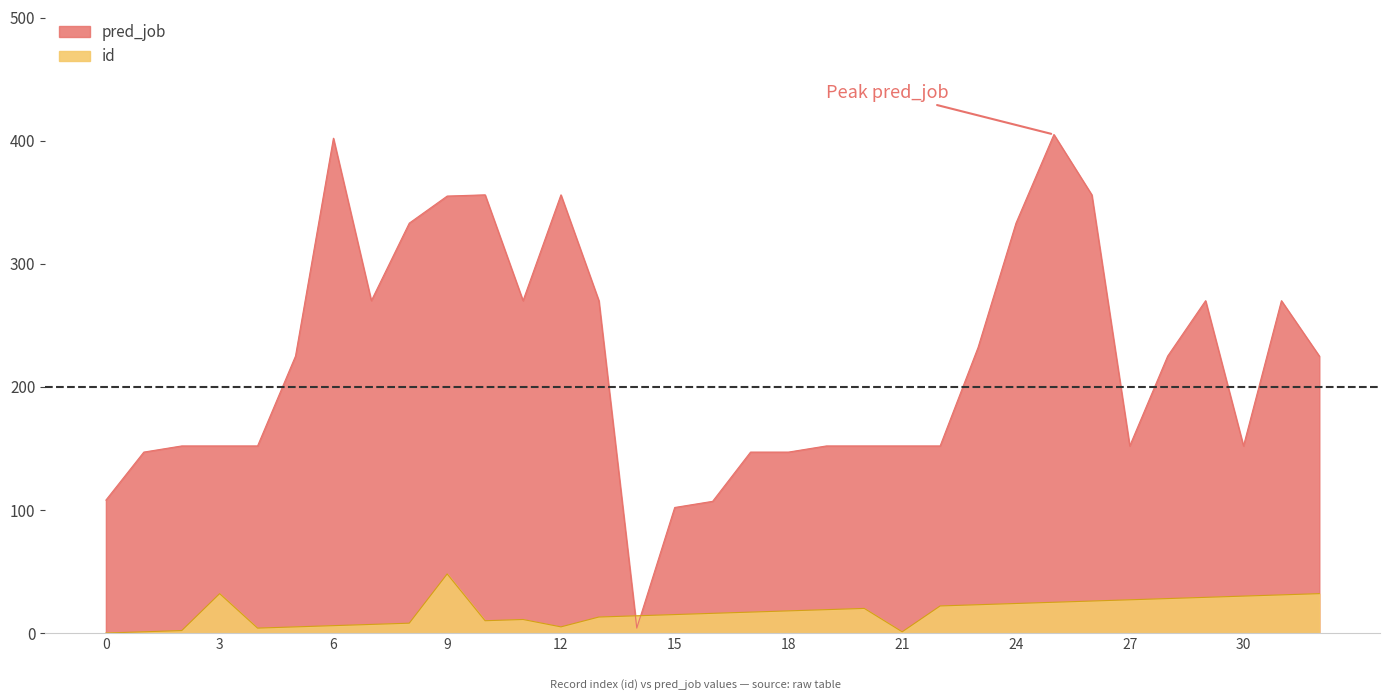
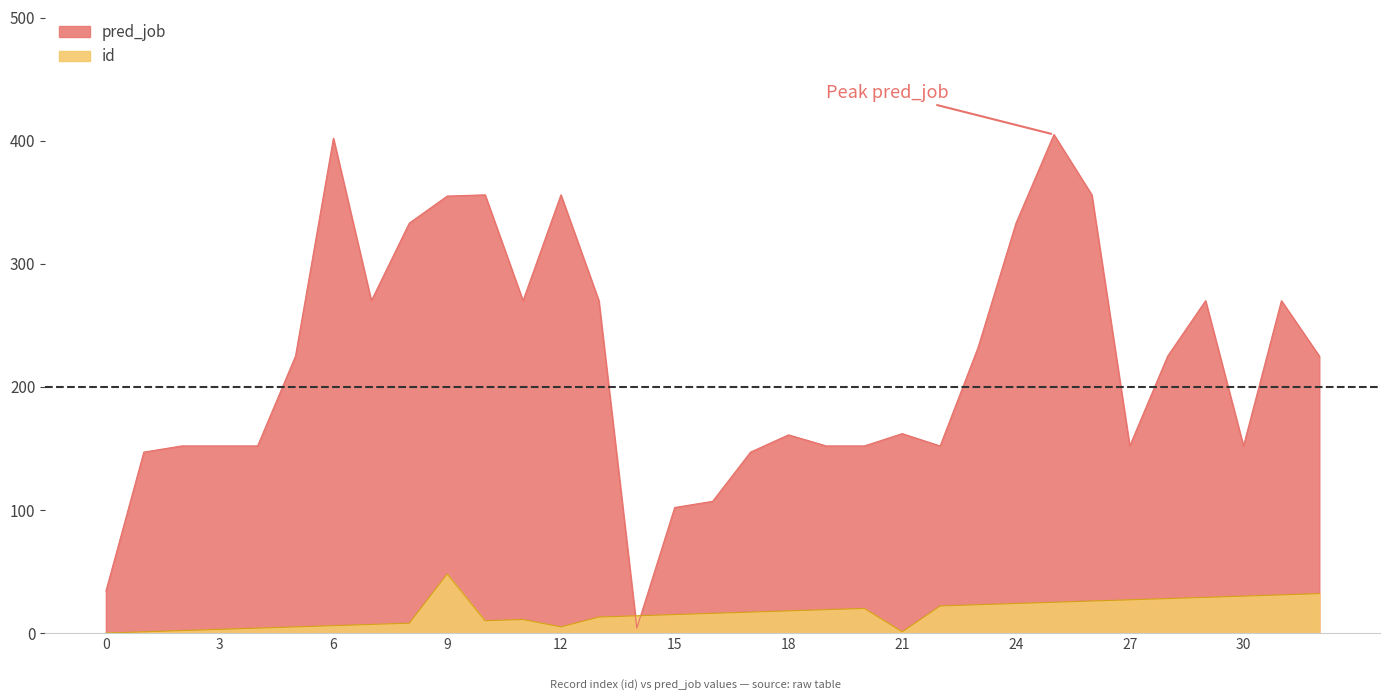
  {
    "pred_job": {
-     "0": 108,
+     "0": 34,
      "3": 152,
      "6": 402,
      "9": 355,
      "12": 356,
      "15": 102,
-     "18": 147,
-     "21": 152,
+     "18": 161,
+     "21": 162,
      "24": 333,
      "27": 152,
      "30": 152
    },
    "id": {
      "0": 0,
-     "3": 32,
+     "3": 3,
      "6": 6,
      "9": 48,
      "12": 5,
      "15": 15,
      "18": 18,
      "21": 1,
      "24": 24,
      "27": 27,
      "30": 30
    }
  }
